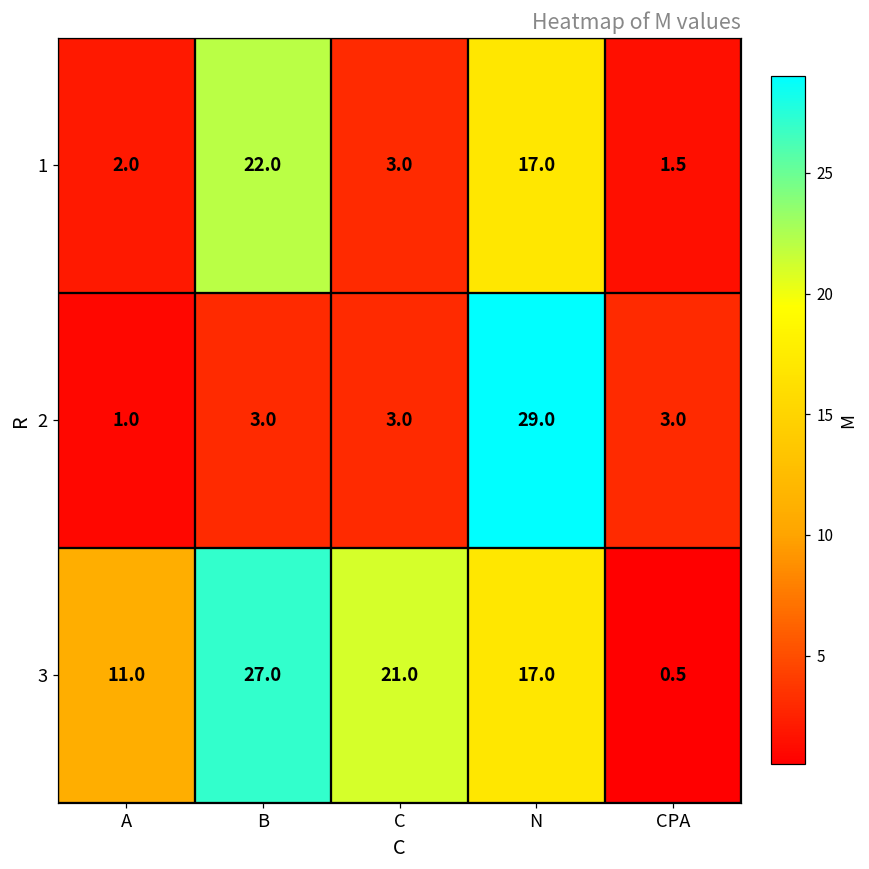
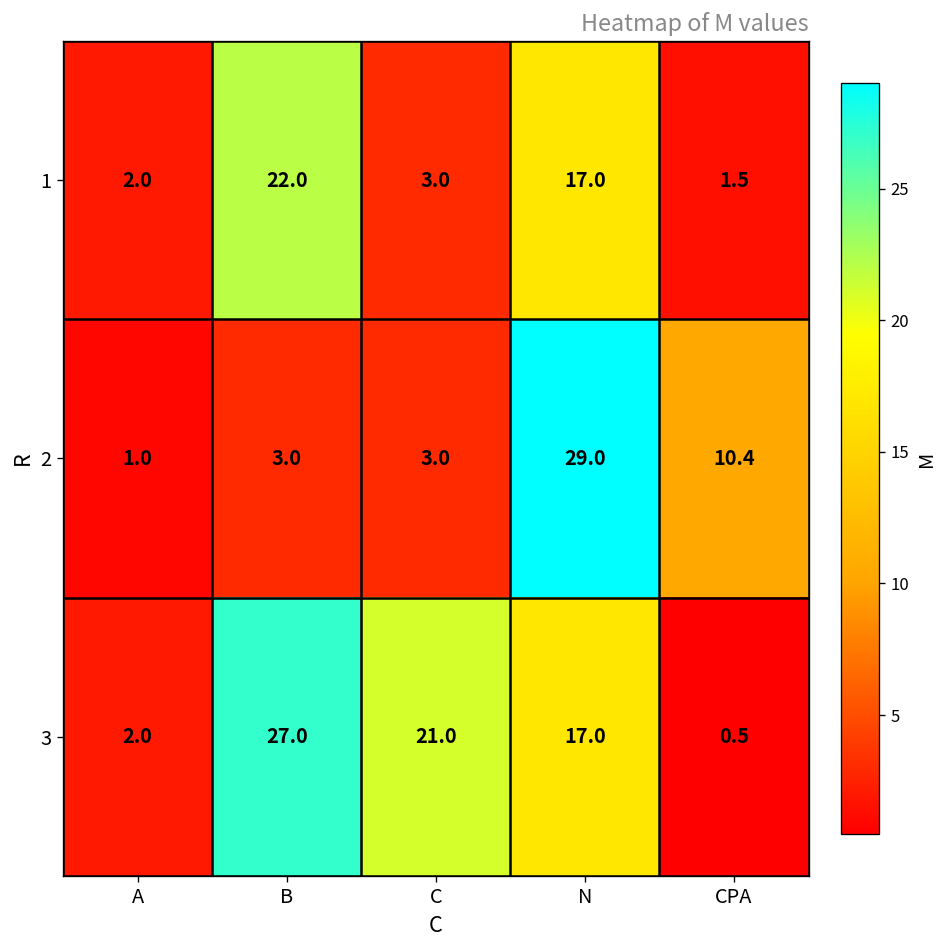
  {
    "1": {
      "A": 2.0,
      "B": 22.0,
      "C": 3.0,
      "N": 17.0,
      "CPA": 1.5
    },
    "2": {
      "A": 1.0,
      "B": 3.0,
      "C": 3.0,
      "N": 29.0,
-     "CPA": 3.0
+     "CPA": 10.4
    },
    "3": {
-     "A": 11.0,
+     "A": 2.0,
      "B": 27.0,
      "C": 21.0,
      "N": 17.0,
      "CPA": 0.5
    }
  }
